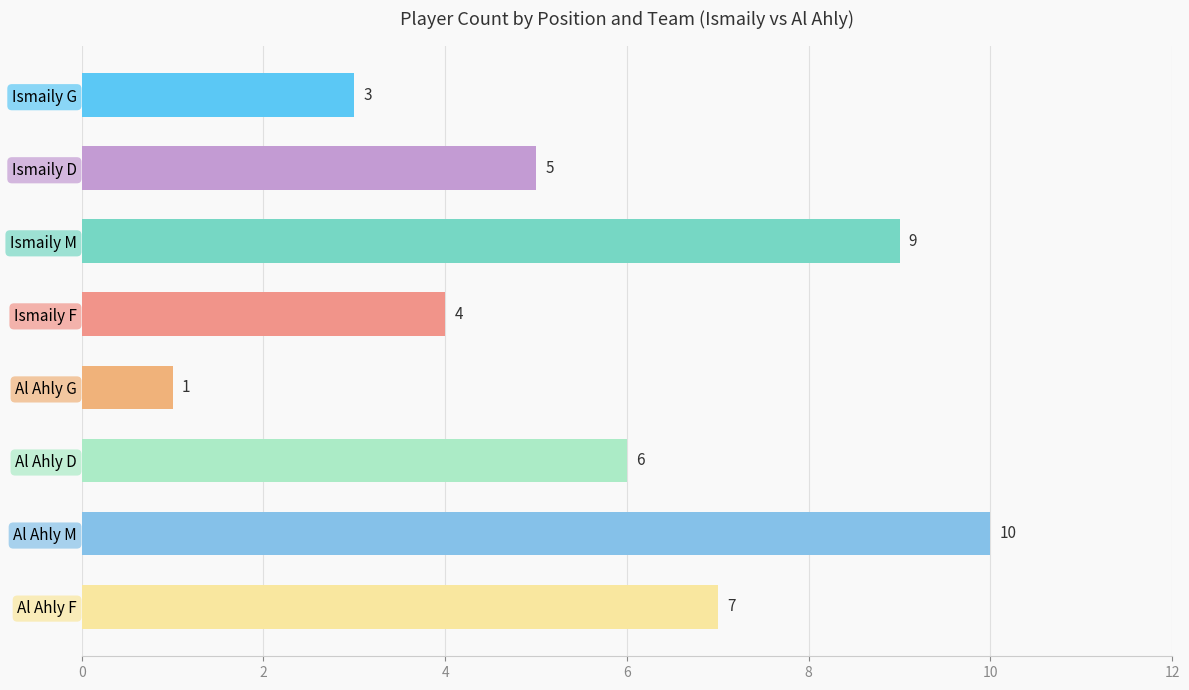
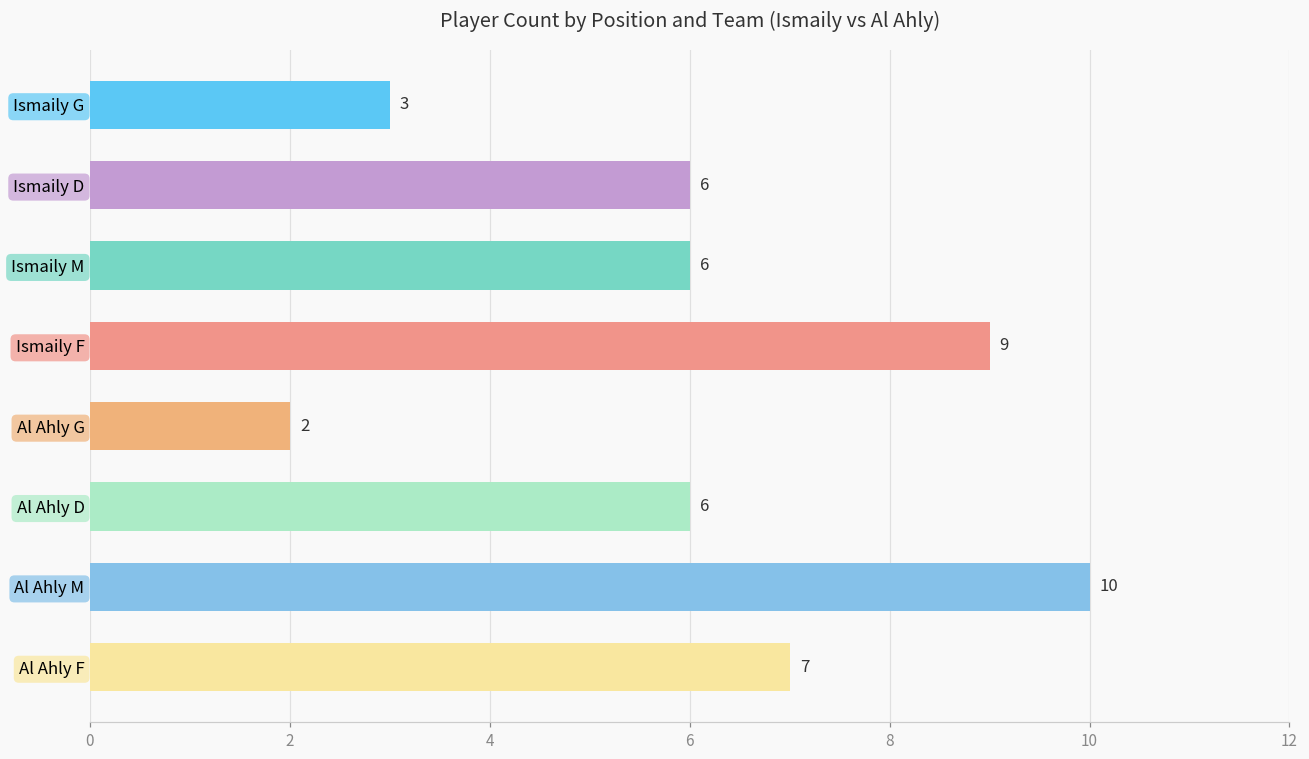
  {
    "Ismaily G": 3,
-   "Ismaily D": 5,
-   "Ismaily M": 9,
-   "Ismaily F": 4,
-   "Al Ahly G": 1,
+   "Ismaily D": 6,
+   "Ismaily M": 6,
+   "Ismaily F": 9,
+   "Al Ahly G": 2,
    "Al Ahly D": 6,
    "Al Ahly M": 10,
    "Al Ahly F": 7
  }
